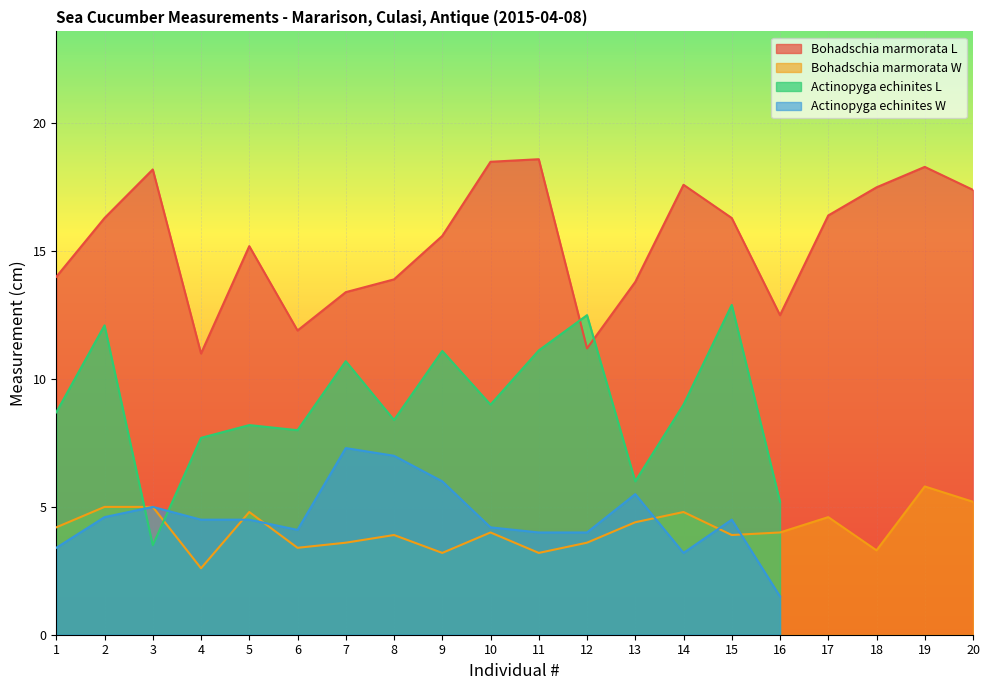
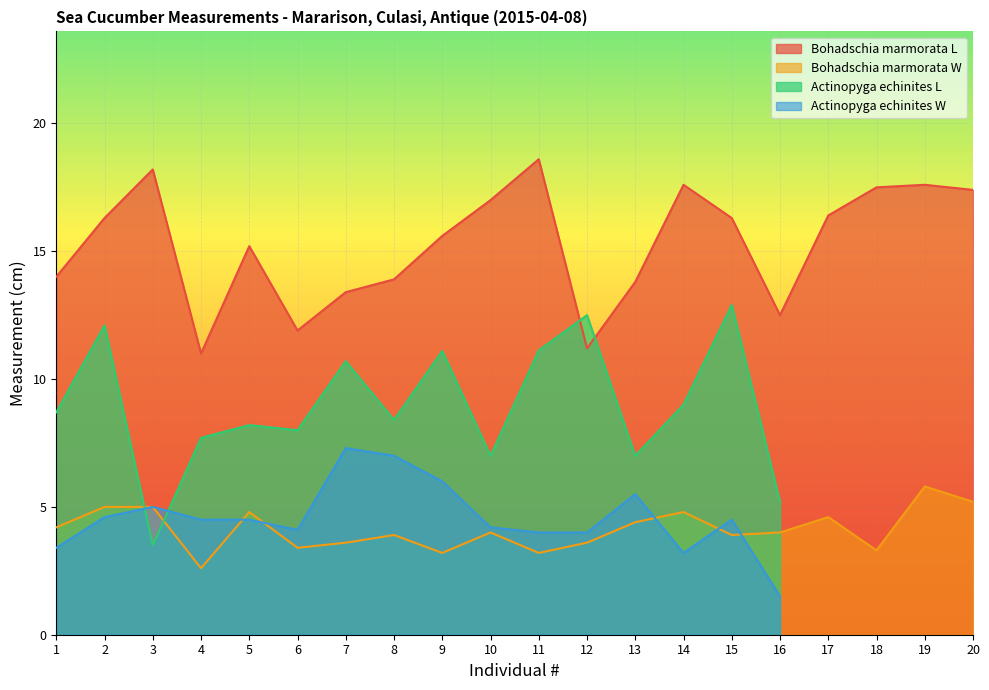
  {
    "Bohadschia marmorata L": {
      "1": 14.0,
      "2": 16.3,
      "3": 18.2,
      "4": 11.0,
      "5": 15.2,
      "6": 11.9,
      "7": 13.4,
      "8": 13.9,
      "9": 15.6,
-     "10": 18.5,
+     "10": 17.0,
      "11": 18.6,
      "12": 11.2,
      "13": 13.8,
      "14": 17.6,
      "15": 16.3,
      "16": 12.5,
      "17": 16.4,
      "18": 17.5,
-     "19": 18.3,
+     "19": 17.6,
      "20": 17.4
    },
    "Bohadschia marmorata W": {
      "1": 4.2,
      "2": 5.0,
      "4": 2.6,
      "5": 4.8,
      "6": 3.4,
      "7": 3.6,
      "8": 3.9,
      "9": 3.2,
      "10": 4.0,
      "11": 3.2,
      "12": 3.6,
      "13": 4.4,
      "14": 4.8,
      "15": 3.9,
      "16": 4.0,
      "17": 4.6,
      "18": 3.3,
      "19": 5.8,
      "20": 5.2
    },
    "Actinopyga echinites L": {
      "1": 8.7,
      "2": 12.1,
      "3": 3.5,
      "4": 7.7,
      "5": 8.2,
      "6": 8,
      "7": 10.7,
      "8": 8.4,
      "9": 11.1,
-     "10": 9,
+     "10": 7,
      "11": 11.1,
      "12": 12.5,
-     "13": 6,
+     "13": 7,
      "14": 9,
      "15": 12.9,
      "16": 5.2
    },
    "Actinopyga echinites W": {
      "1": 3.4,
      "2": 4.6,
      "4": 4.5,
      "5": 4.5,
      "6": 4.1,
      "7": 7.3,
      "8": 7.0,
      "9": 6.0,
      "10": 4.2,
      "11": 4.0,
      "12": 4.0,
      "13": 5.5,
      "14": 3.2,
      "15": 4.5,
      "16": 1.5
    }
  }
